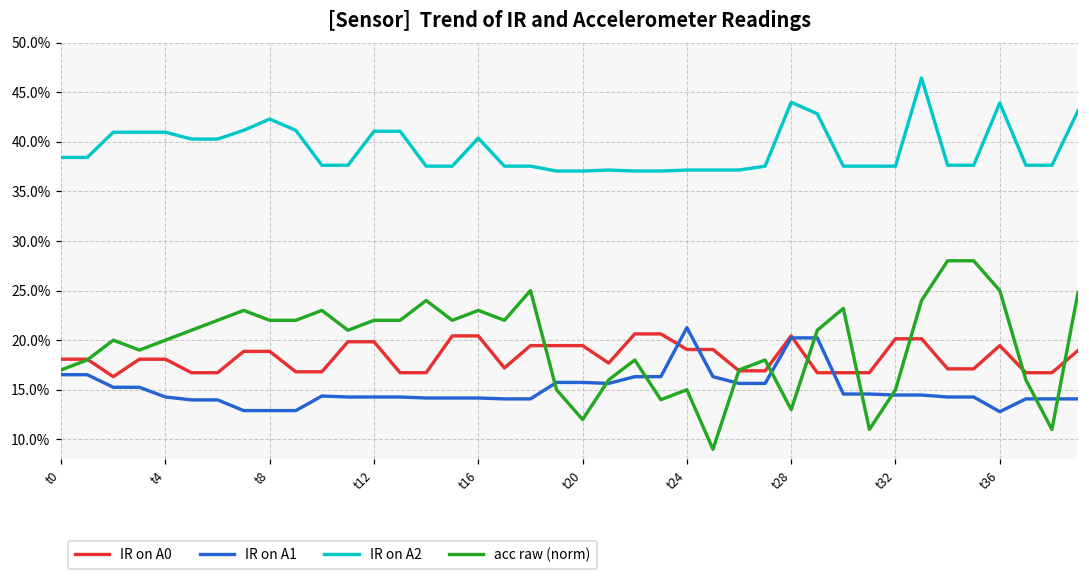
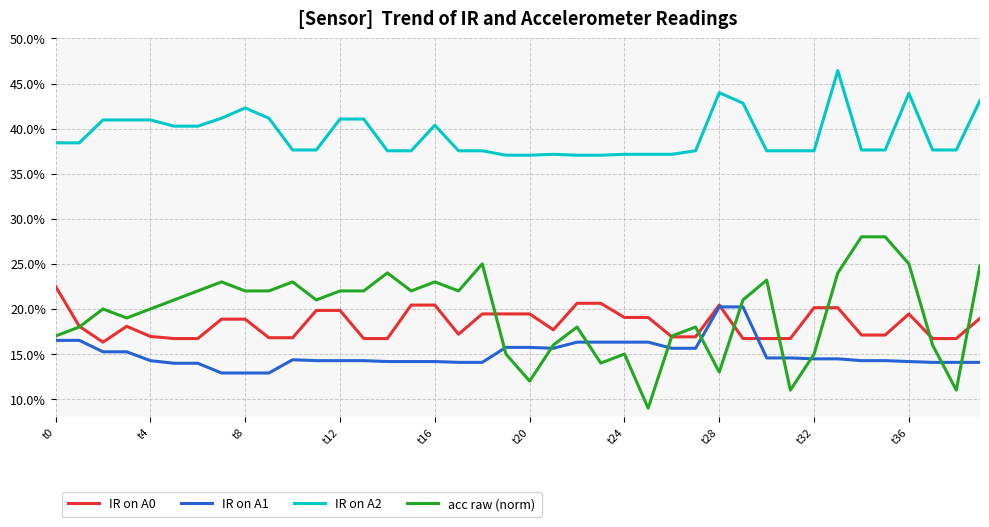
  {
    "IR on A0": {
-     "t0": "18%",
-     "t4": "18%",
+     "t0": "23%",
+     "t4": "17%",
      "t8": "19%",
      "t12": "20%",
      "t16": "20%",
      "t20": "19%",
      "t24": "19%",
      "t32": "20%",
      "t36": "19%"
    },
    "IR on A1": {
      "t0": "17%",
      "t4": "14%",
      "t8": "13%",
      "t12": "14%",
      "t16": "14%",
      "t20": "16%",
-     "t24": "21%",
+     "t24": "16%",
      "t32": "14%",
-     "t36": "13%"
+     "t36": "14%"
    },
    "IR on A2": {
      "t0": "38%",
      "t4": "41%",
      "t8": "42%",
      "t12": "41%",
      "t16": "40%",
      "t20": "37%",
      "t24": "37%",
      "t28": "44%",
      "t32": "38%",
      "t36": "44%"
    },
    "acc raw (norm)": {
      "t0": "17%",
      "t4": "20%",
      "t8": "22%",
      "t12": "22%",
      "t16": "23%",
      "t20": "12%",
      "t24": "15%",
      "t28": "13%",
      "t32": "15%",
      "t36": "25%"
    }
  }
